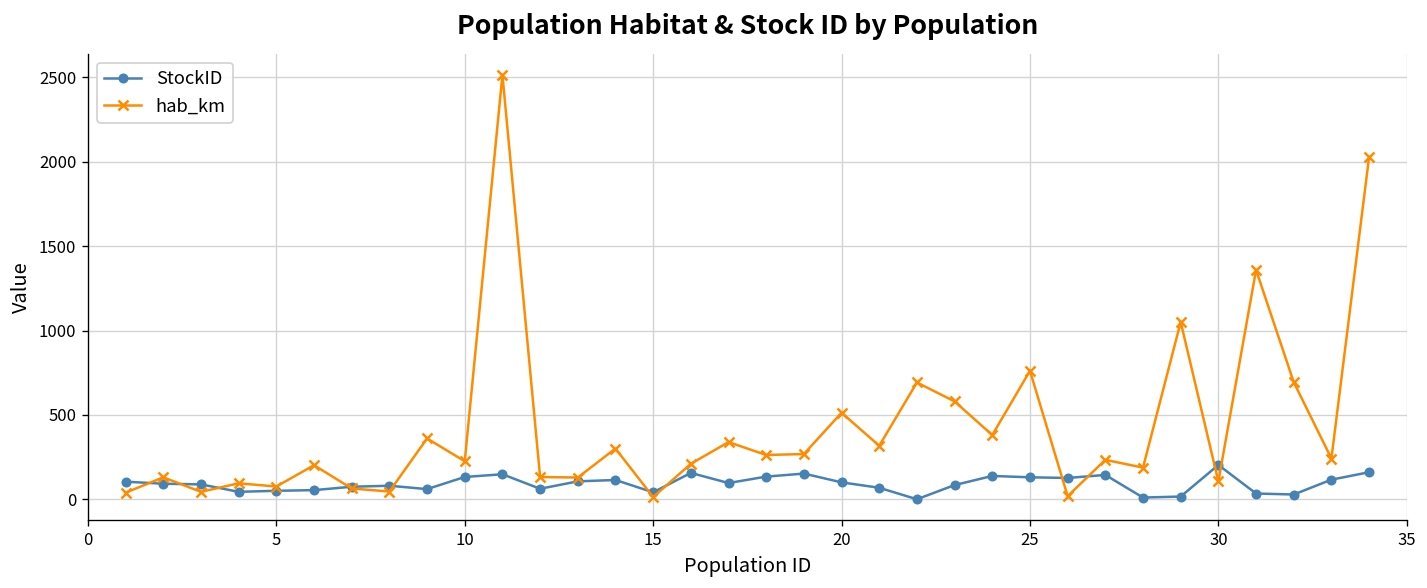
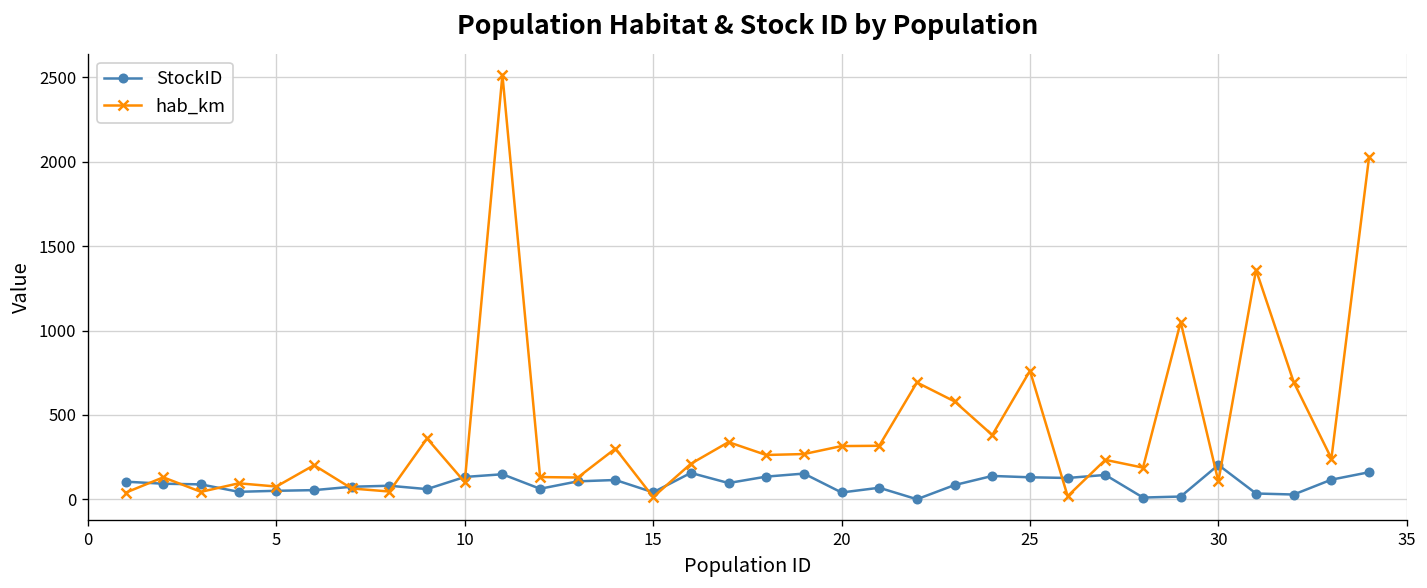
  {
    "StockID": {
      "5": 50,
      "10": 130,
      "15": 40,
-     "20": 100,
+     "20": 40,
      "25": 130,
      "30": 200
    },
    "hab_km": {
      "5": 80,
-     "10": 230,
+     "10": 100,
      "15": 10,
-     "20": 510,
+     "20": 320,
      "25": 760,
      "30": 110
    }
  }
